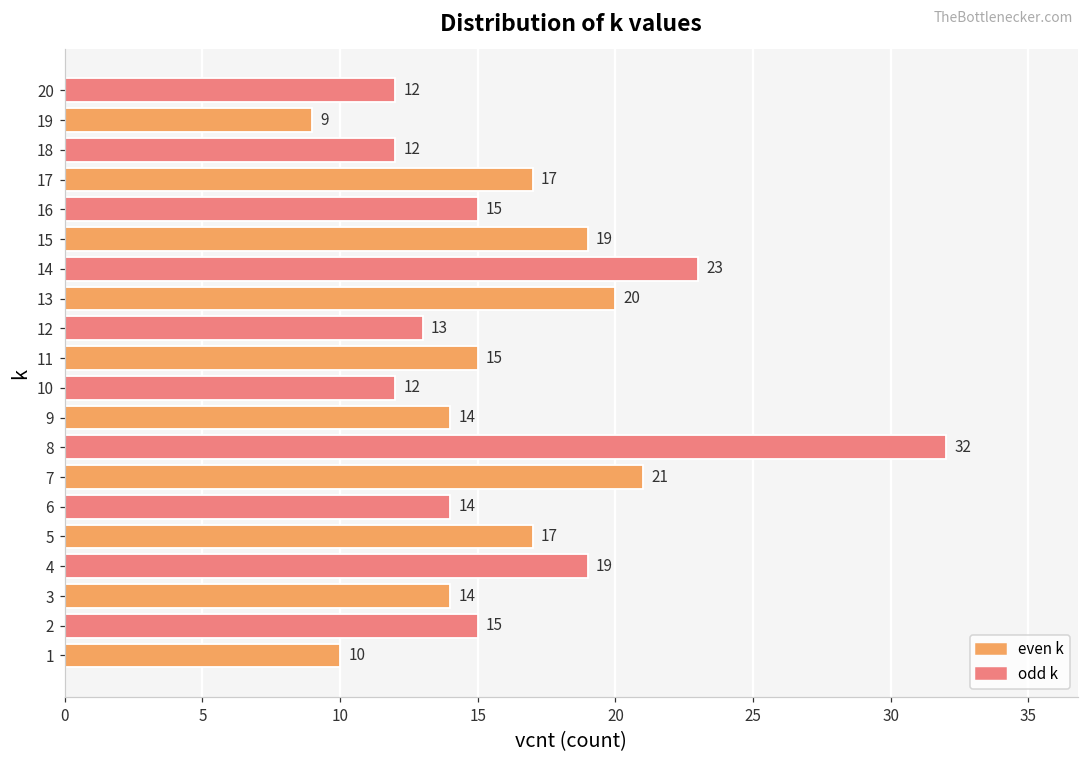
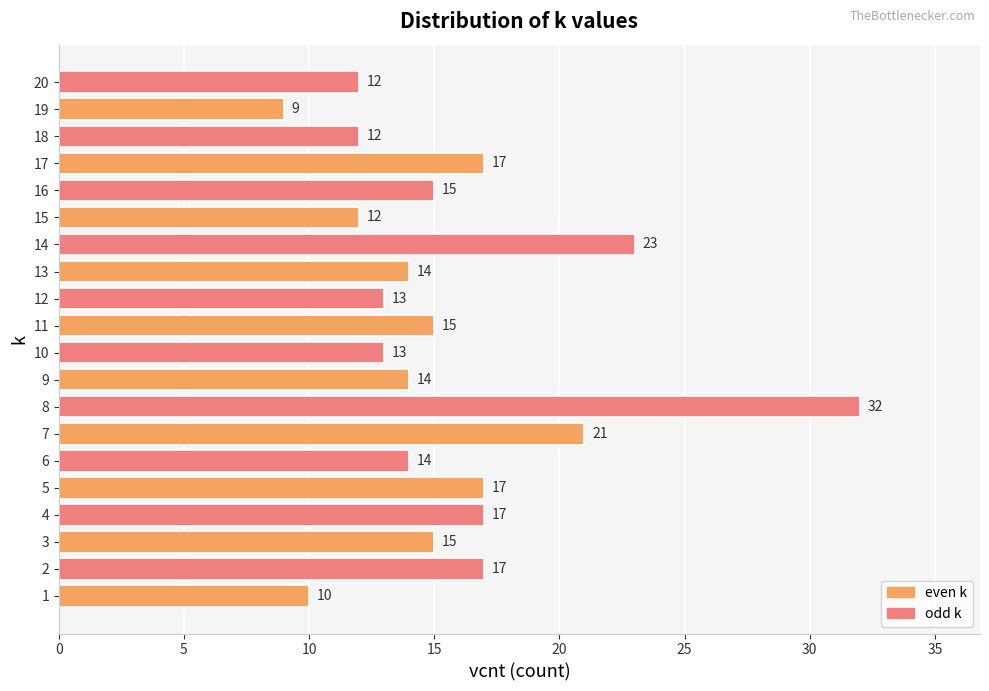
  {
    "20": 12,
    "19": 9,
    "18": 12,
    "17": 17,
    "16": 15,
-   "15": 19,
+   "15": 12,
    "14": 23,
-   "13": 20,
+   "13": 14,
    "12": 13,
    "11": 15,
-   "10": 12,
+   "10": 13,
    "9": 14,
    "8": 32,
    "7": 21,
    "6": 14,
    "5": 17,
-   "4": 19,
-   "3": 14,
-   "2": 15,
+   "4": 17,
+   "3": 15,
+   "2": 17,
    "1": 10
  }
